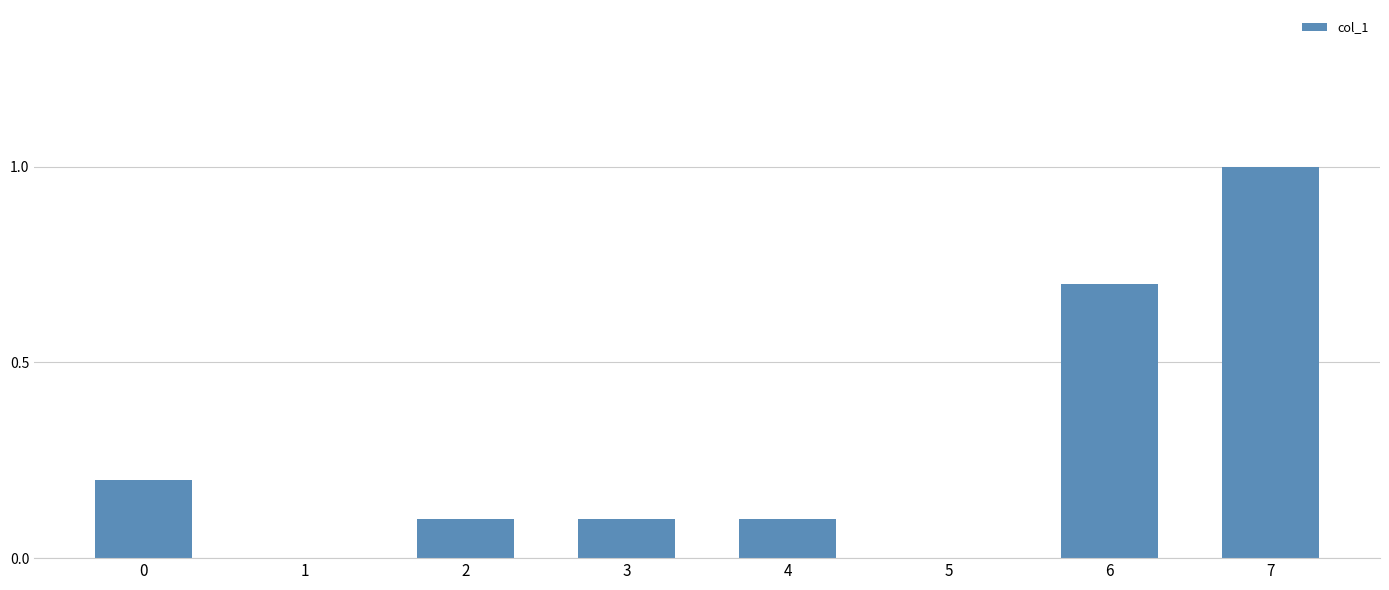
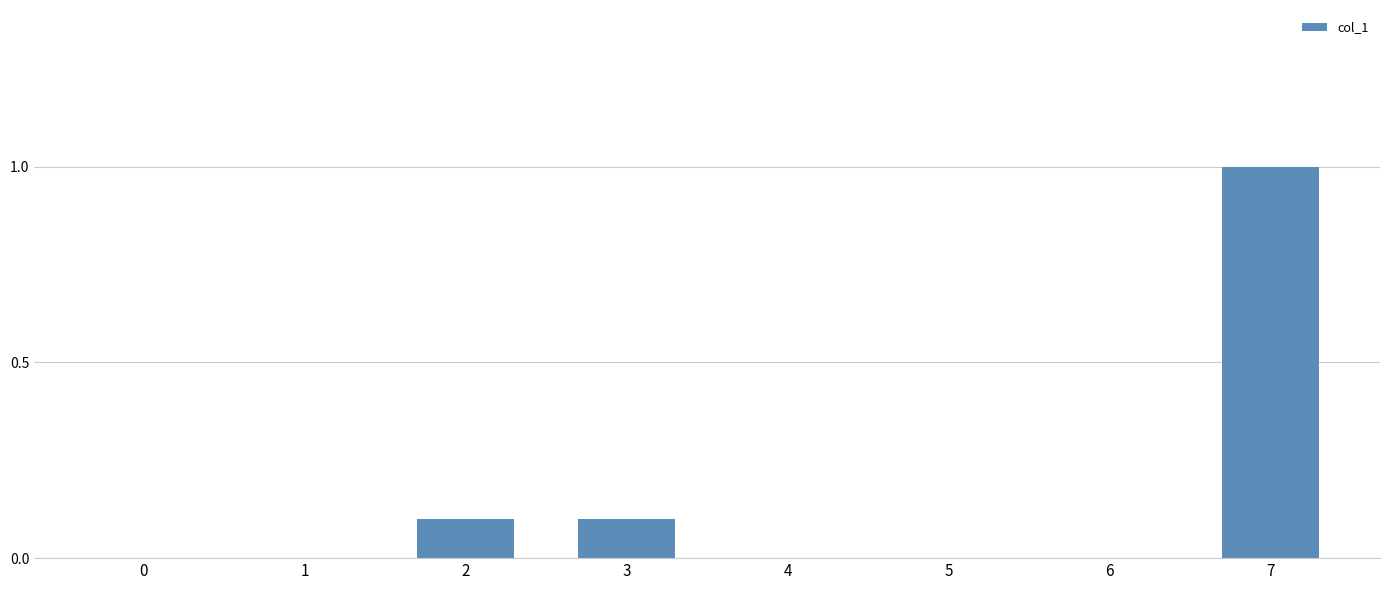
  {
-   "0": 0.2,
+   "0": 0.0,
    "1": 0.0,
    "2": 0.1,
    "3": 0.1,
-   "4": 0.1,
+   "4": 0.0,
    "5": 0.0,
-   "6": 0.7,
+   "6": 0.0,
    "7": 1.0
  }
